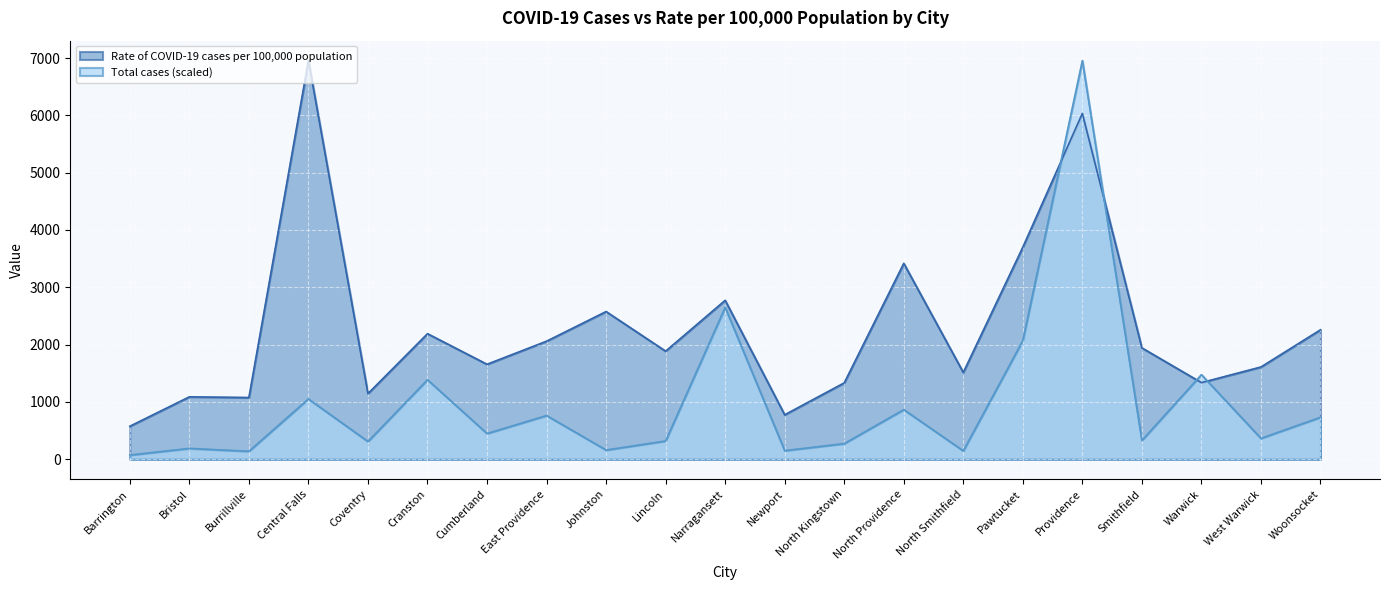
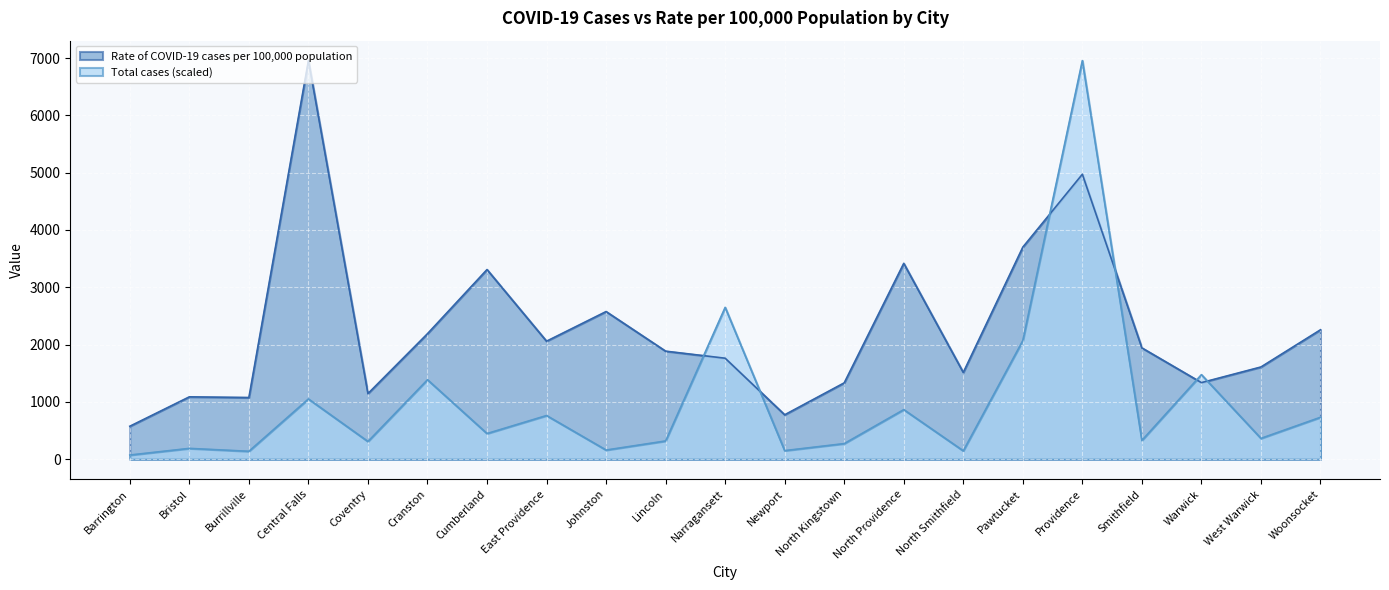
  {
    "Rate of COVID-19 cases per 100,000 population": {
      "Barrington": 600,
      "Bristol": 1100,
      "Burrillville": 1100,
      "Coventry": 1100,
      "Cranston": 2200,
-     "Cumberland": 1700,
+     "Cumberland": 3300,
      "East Providence": 2100,
      "Johnston": 2600,
      "Lincoln": 1900,
-     "Narragansett": 2800,
+     "Narragansett": 1800,
      "Newport": 800,
      "North Kingstown": 1300,
      "North Providence": 3400,
      "North Smithfield": 1500,
      "Pawtucket": 3700,
-     "Providence": 6000,
+     "Providence": 5000,
      "Smithfield": 1900,
      "Warwick": 1300,
      "West Warwick": 1600,
      "Woonsocket": 2300
    },
    "Total cases (scaled)": {
      "Barrington": 100,
      "Bristol": 200,
      "Burrillville": 100,
      "Central Falls": 1100,
      "Coventry": 300,
      "Cranston": 1400,
      "Cumberland": 400,
      "East Providence": 800,
      "Johnston": 200,
      "Lincoln": 300,
      "Narragansett": 2600,
      "Newport": 100,
      "North Kingstown": 300,
      "North Providence": 900,
      "North Smithfield": 100,
      "Pawtucket": 2100,
      "Providence": 7000,
      "Smithfield": 300,
      "Warwick": 1500,
      "West Warwick": 400,
      "Woonsocket": 700
    }
  }
